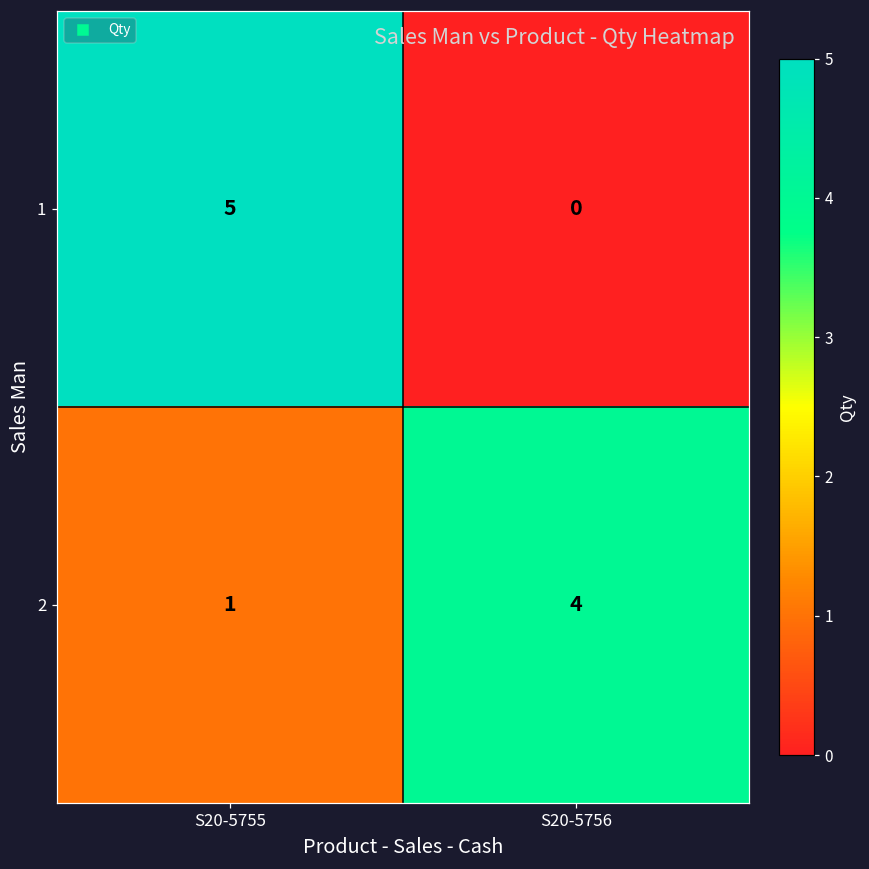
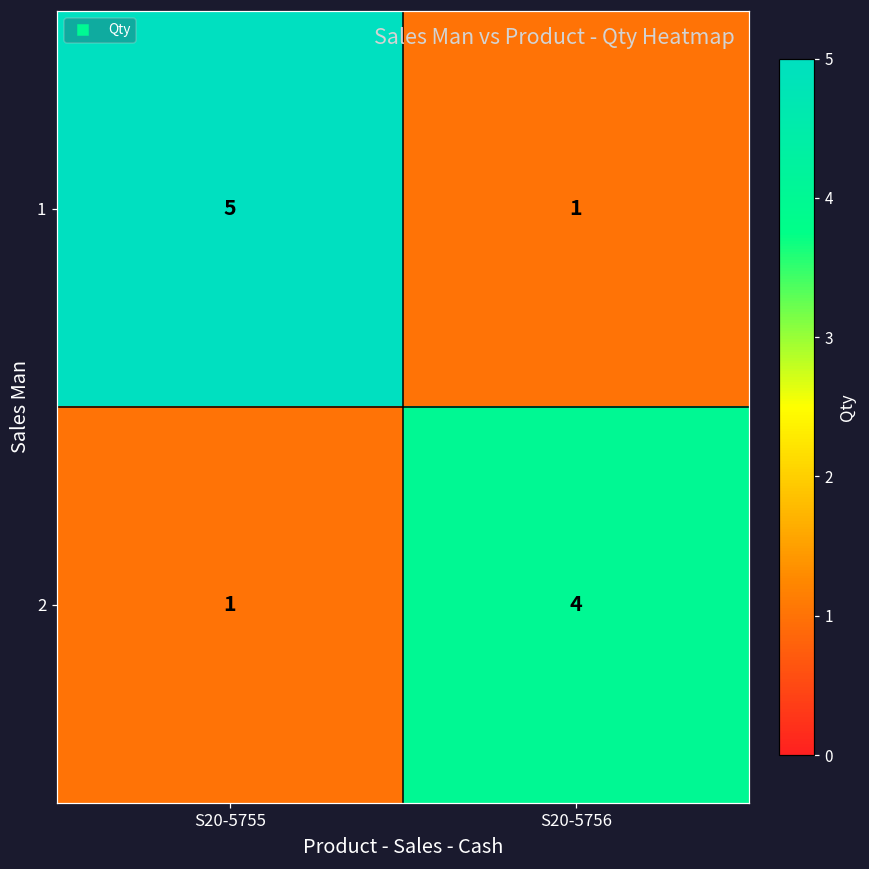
  {
    "1": {
      "S20-5755": 5,
-     "S20-5756": 0
+     "S20-5756": 1
    },
    "2": {
      "S20-5755": 1,
      "S20-5756": 4
    }
  }
